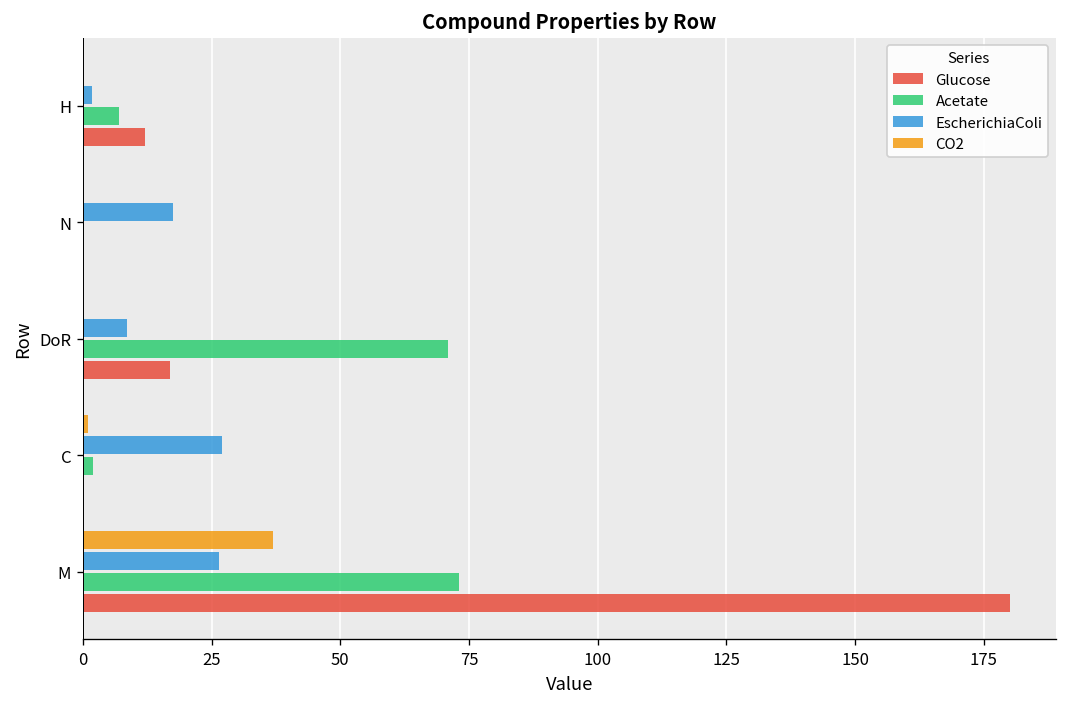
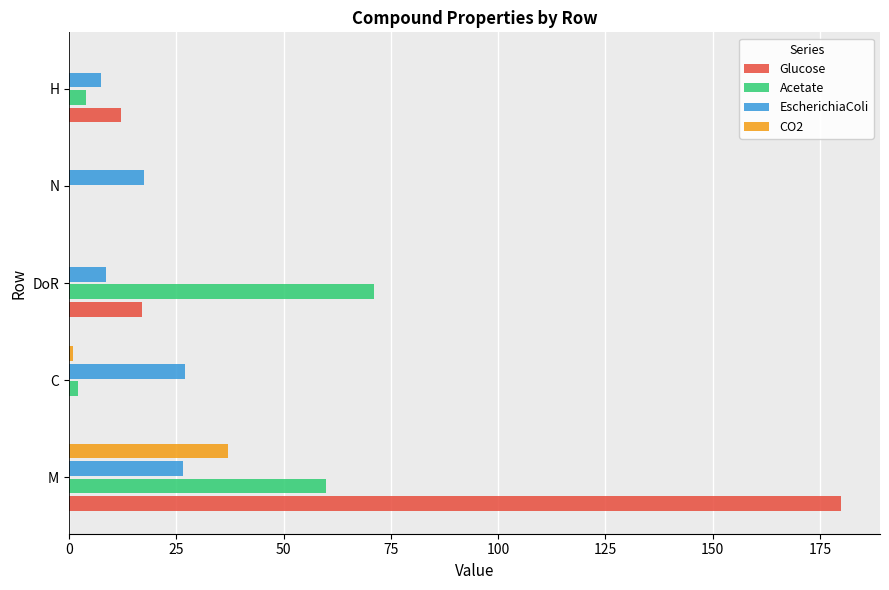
  {
    "Glucose": {
      "H": 12,
      "N": 0,
      "DoR": 17,
      "C": 0,
      "M": 180
    },
    "Acetate": {
-     "H": 7,
+     "H": 4,
      "N": 0,
      "DoR": 71,
      "C": 2,
-     "M": 73
+     "M": 60
    },
    "EscherichiaColi": {
-     "H": 2,
+     "H": 7,
      "N": 17,
      "DoR": 9,
      "C": 27,
      "M": 27
    },
    "CO2": {
      "H": 0,
      "N": 0,
      "DoR": 0,
      "C": 1,
      "M": 37
    }
  }
